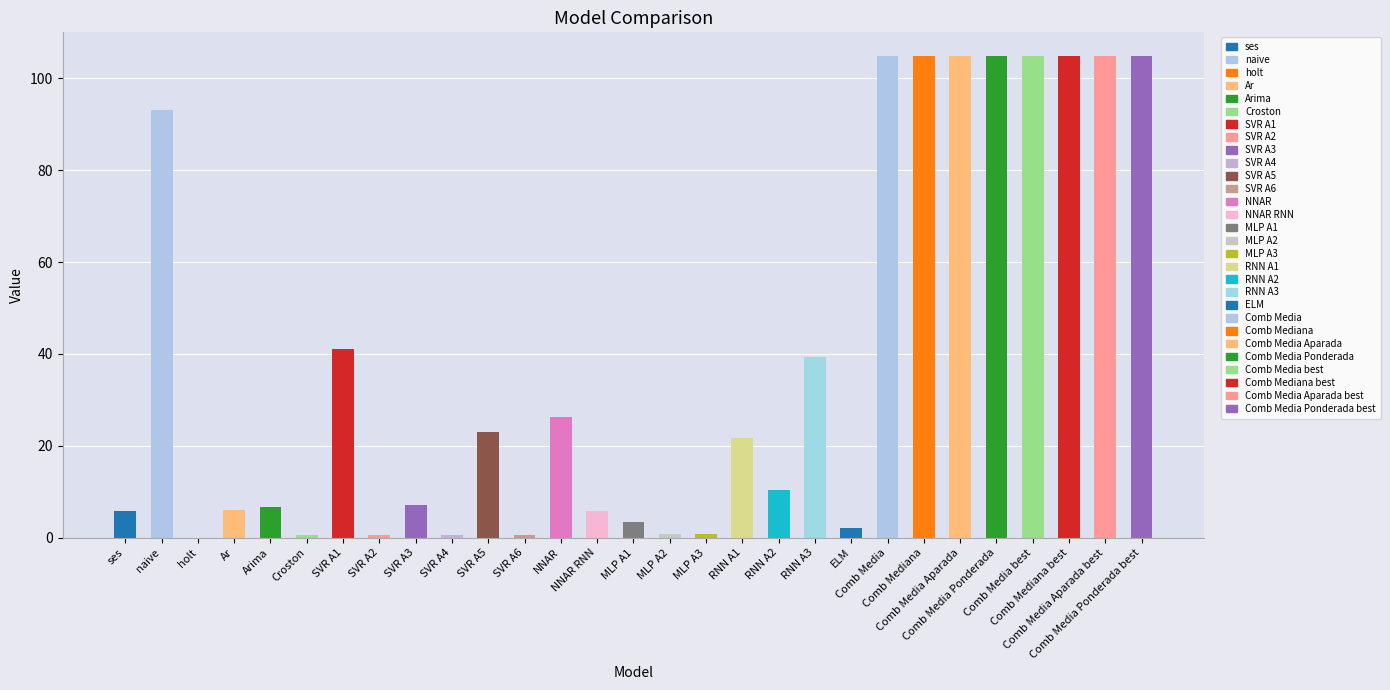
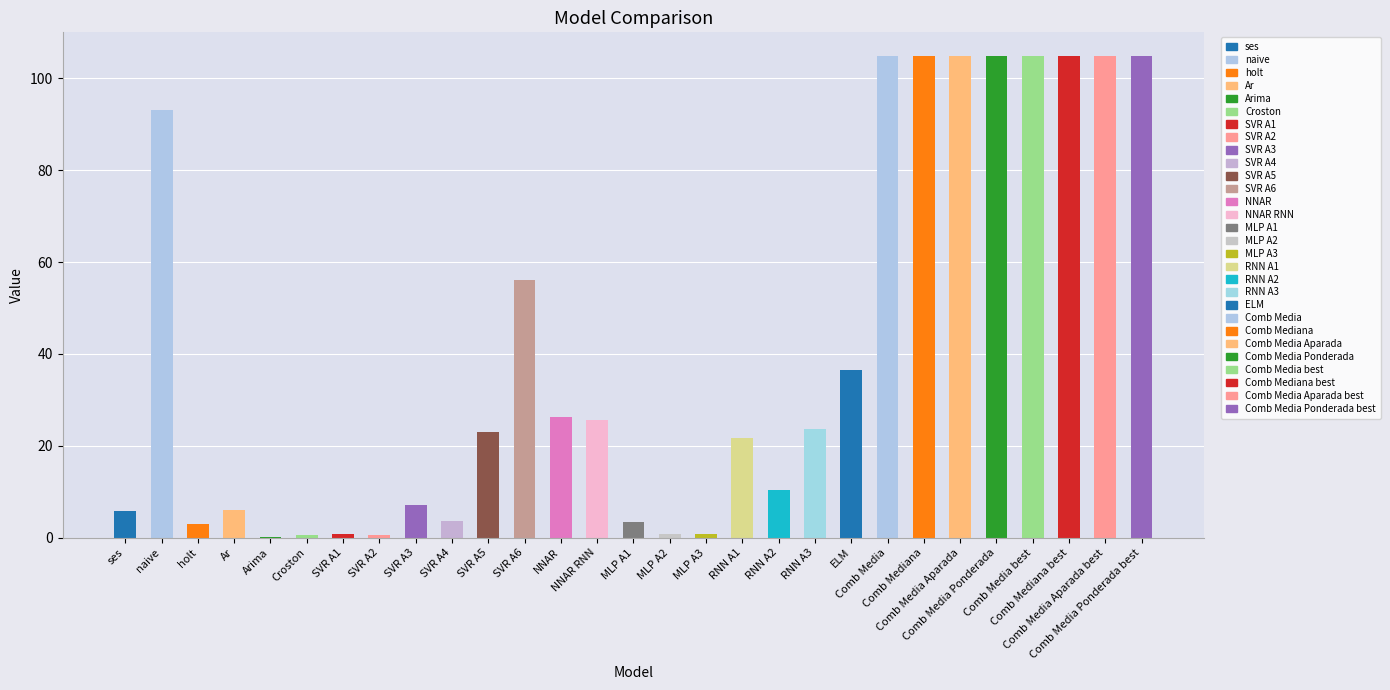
  {
    "ses": 6,
    "naive": 93,
-   "holt": 0,
+   "holt": 3,
    "Ar": 6,
-   "Arima": 7,
+   "Arima": 0,
    "Croston": 1,
-   "SVR A1": 41,
+   "SVR A1": 1,
    "SVR A2": 1,
    "SVR A3": 7,
-   "SVR A4": 1,
+   "SVR A4": 4,
    "SVR A5": 23,
-   "SVR A6": 1,
+   "SVR A6": 56,
    "NNAR": 26,
-   "NNAR RNN": 6,
+   "NNAR RNN": 26,
    "MLP A1": 3,
    "MLP A2": 1,
    "MLP A3": 1,
    "RNN A1": 22,
    "RNN A2": 10,
-   "RNN A3": 39,
-   "ELM": 2,
+   "RNN A3": 24,
+   "ELM": 36,
    "Comb Media": 105,
    "Comb Mediana": 105,
    "Comb Media Aparada": 105,
    "Comb Media Ponderada": 105,
    "Comb Media best": 105,
    "Comb Mediana best": 105,
    "Comb Media Aparada best": 105,
    "Comb Media Ponderada best": 105
  }
